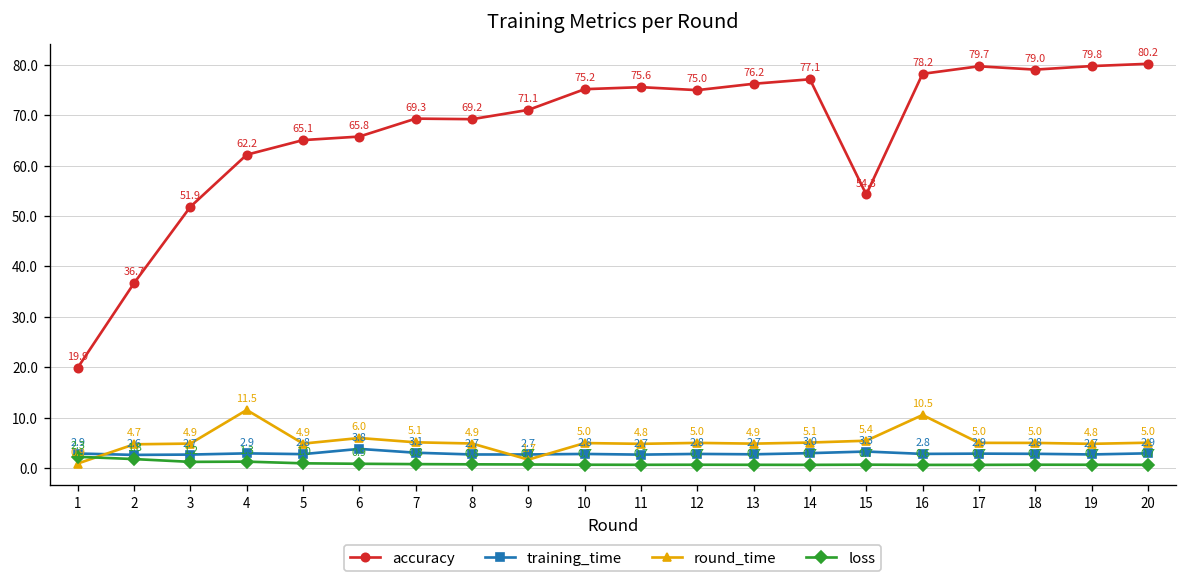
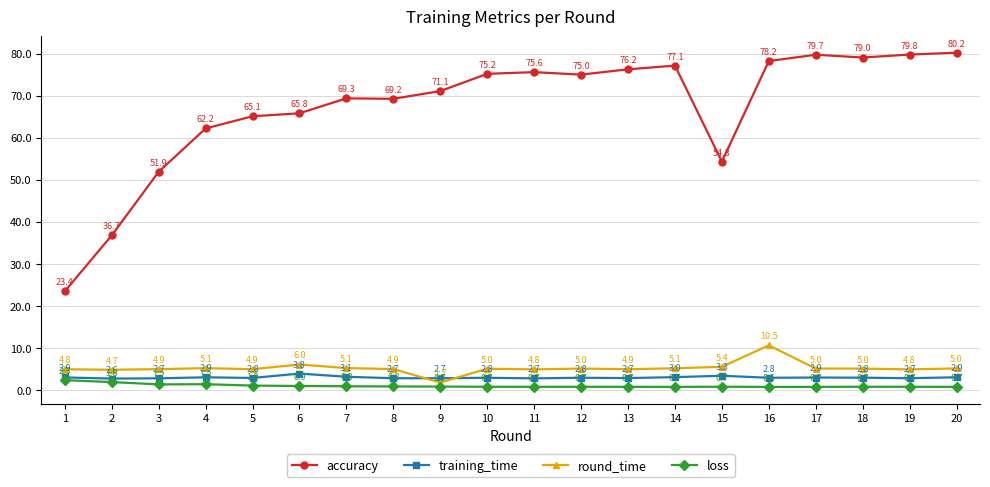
  {
    "accuracy": {
-     "1": 19.9,
+     "1": 23.4,
      "2": 36.7,
      "3": 51.9,
      "4": 62.2,
      "5": 65.1,
      "6": 65.8,
      "7": 69.3,
      "8": 69.2,
      "9": 71.1,
      "10": 75.2,
      "11": 75.6,
      "12": 75.0,
      "13": 76.2,
      "14": 77.1,
      "15": 54.3,
      "16": 78.2,
      "17": 79.7,
      "18": 79.0,
      "19": 79.8,
      "20": 80.2
    },
    "training_time": {
      "16": 2.8
    },
    "round_time": {
-     "1": 0.9,
+     "1": 4.8,
      "2": 4.7,
      "3": 4.9,
-     "4": 11.5,
+     "4": 5.1,
      "5": 4.9,
      "6": 6.0,
      "7": 5.1,
      "8": 4.9,
      "10": 5.0,
      "11": 4.8,
      "12": 5.0,
      "13": 4.9,
      "14": 5.1,
      "15": 5.4,
      "16": 10.5,
      "17": 5.0,
      "18": 5.0,
      "19": 4.8,
      "20": 5.0
    }
  }
